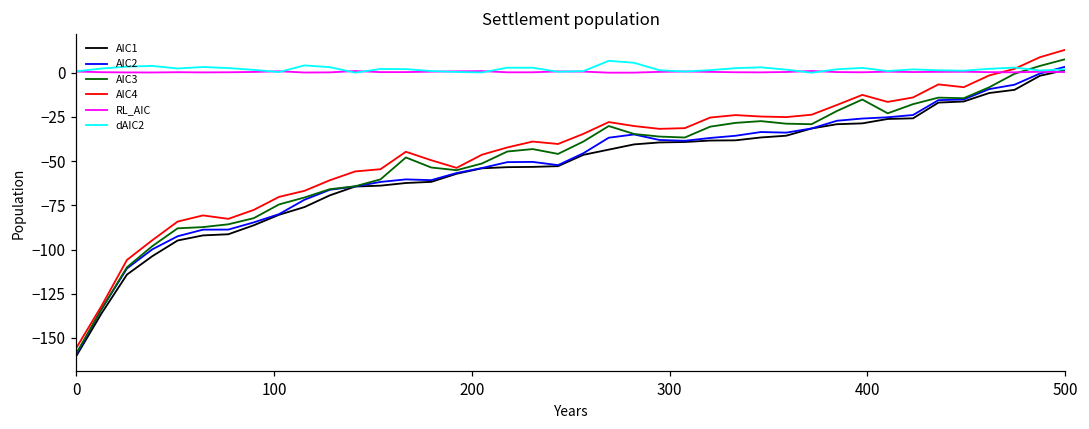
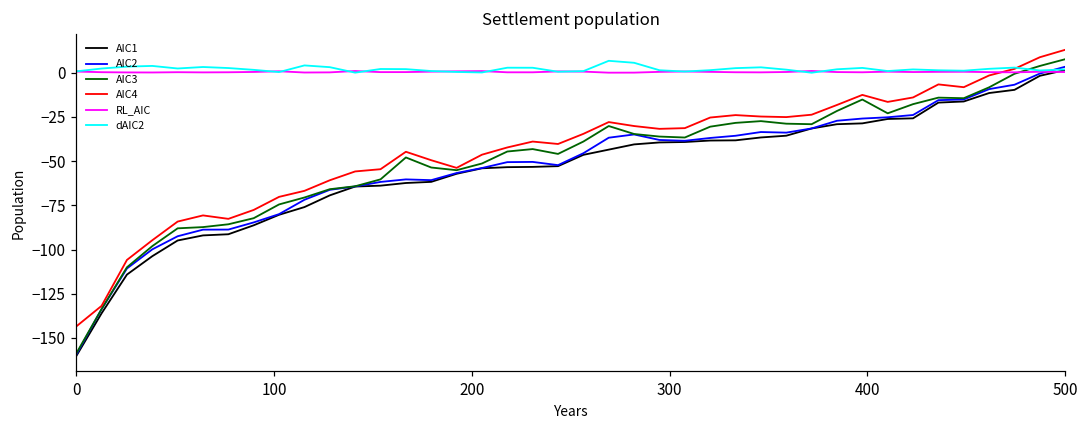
  {
    "AIC3": {
      "500": 8
    },
    "AIC4": {
-     "0": -156,
+     "0": -144,
      "500": 13
    }
  }
